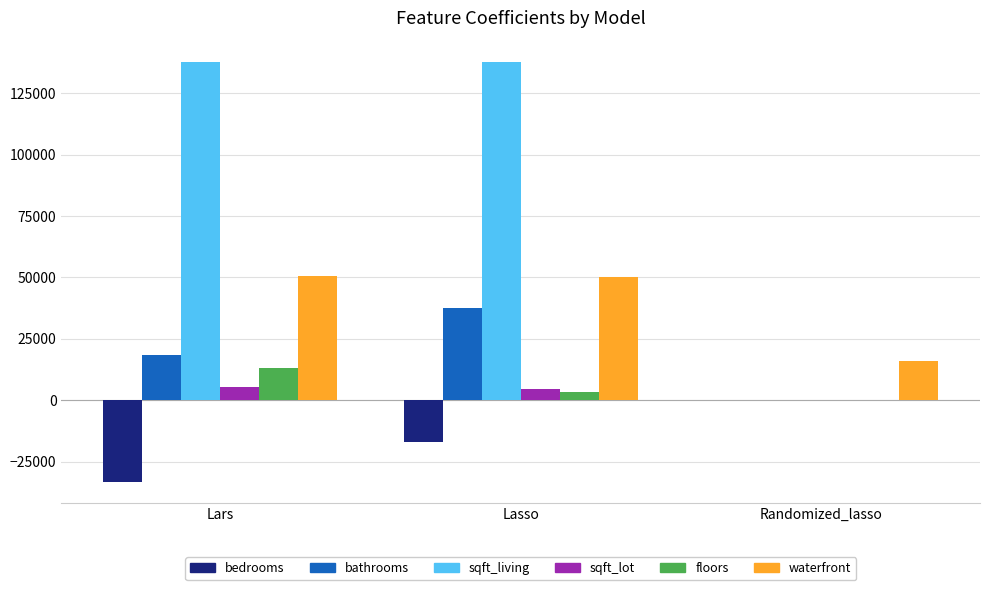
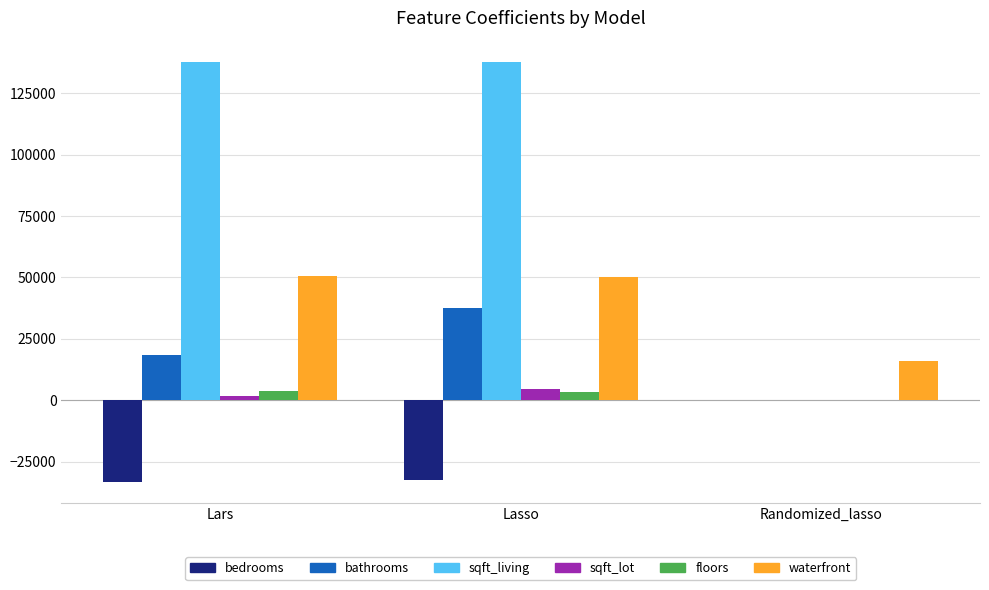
  {
    "bedrooms": {
      "Lars": -33000,
-     "Lasso": -17000,
+     "Lasso": -33000,
      "Randomized_lasso": 0
    },
    "bathrooms": {
      "Lars": 19000,
      "Lasso": 37000
    },
    "sqft_living": {
      "Lars": 138000,
      "Lasso": 138000
    },
    "sqft_lot": {
-     "Lars": 5000,
+     "Lars": 2000,
      "Lasso": 4000,
      "Randomized_lasso": 0
    },
    "floors": {
-     "Lars": 13000,
+     "Lars": 4000,
      "Lasso": 3000,
      "Randomized_lasso": 0
    },
    "waterfront": {
      "Lars": 50000,
      "Lasso": 50000,
      "Randomized_lasso": 16000
    }
  }
